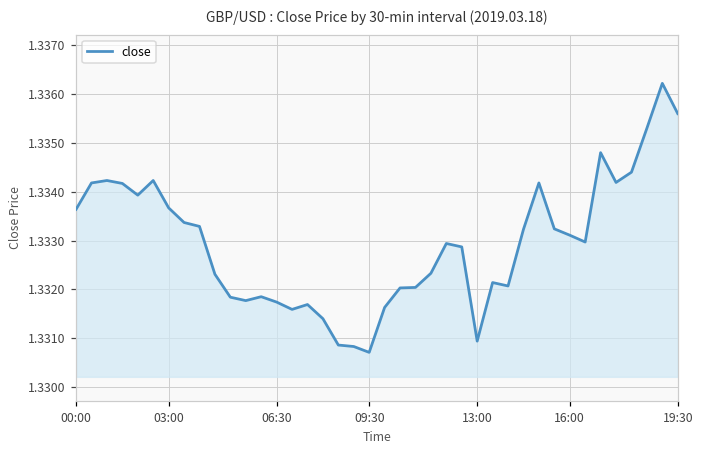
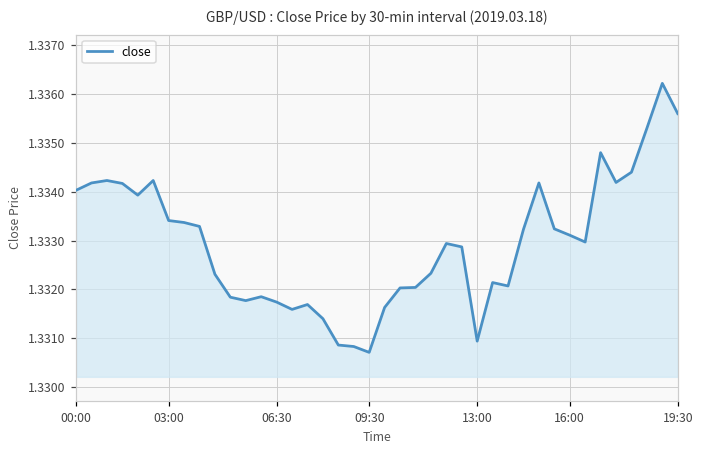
  {
-   "00:00": 1.3336,
-   "03:00": 1.3337,
+   "00:00": 1.3340,
+   "03:00": 1.3334,
    "06:30": 1.3317,
    "09:30": 1.3307,
    "13:00": 1.3309,
    "16:00": 1.3331,
    "19:30": 1.3356
  }
